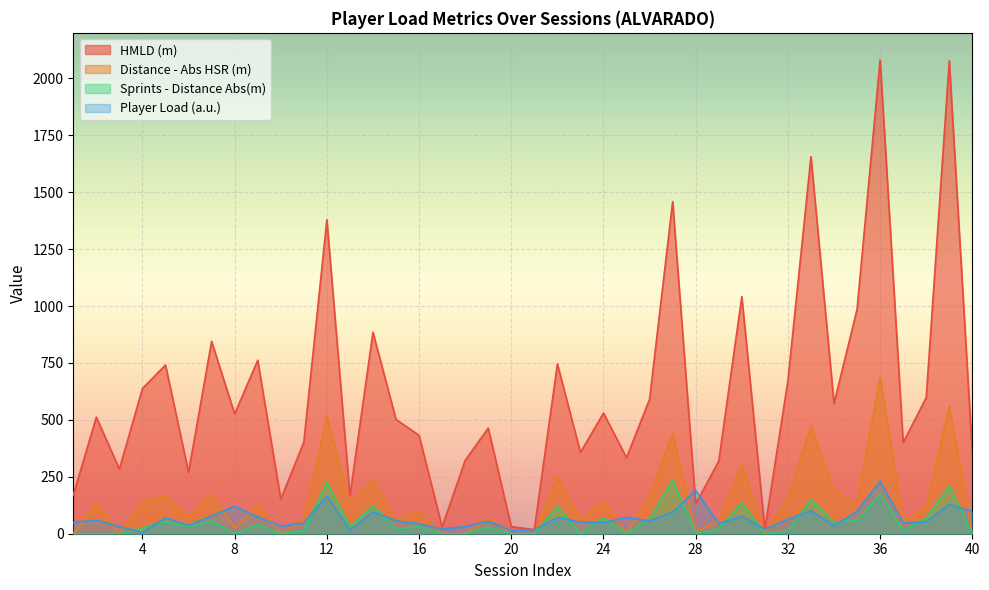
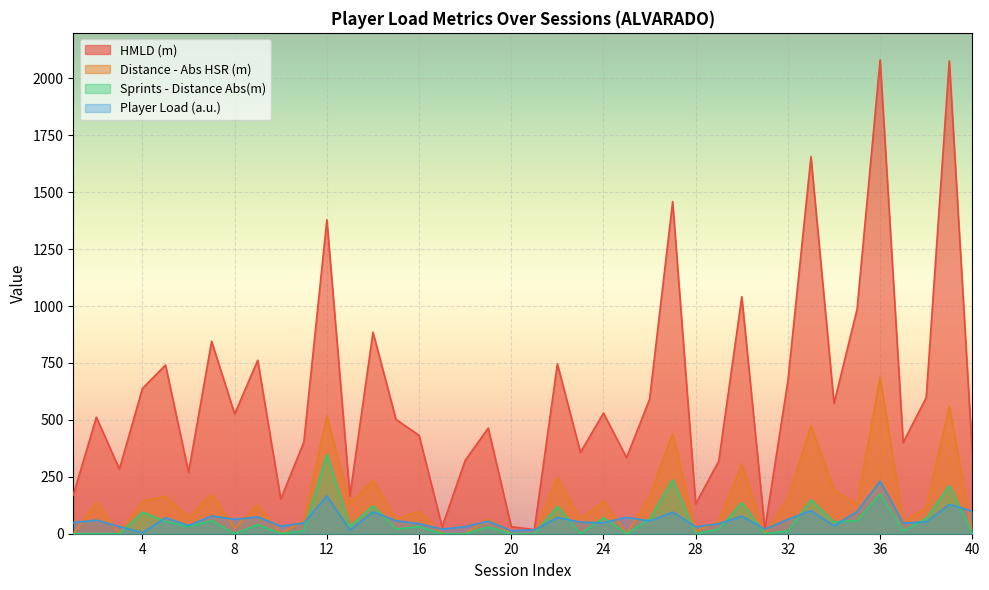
  {
    "Sprints - Distance Abs(m)": {
-     "4": 30,
+     "4": 90,
      "8": 0,
-     "12": 230,
+     "12": 350,
      "16": 30,
      "24": 70,
      "32": 10,
      "36": 180
    },
    "Player Load (a.u.)": {
      "4": 10,
-     "8": 120,
+     "8": 60,
      "12": 170,
      "16": 40,
      "20": 10,
      "24": 50,
-     "28": 190,
+     "28": 30,
      "32": 60,
      "36": 230,
      "40": 100
    }
  }
